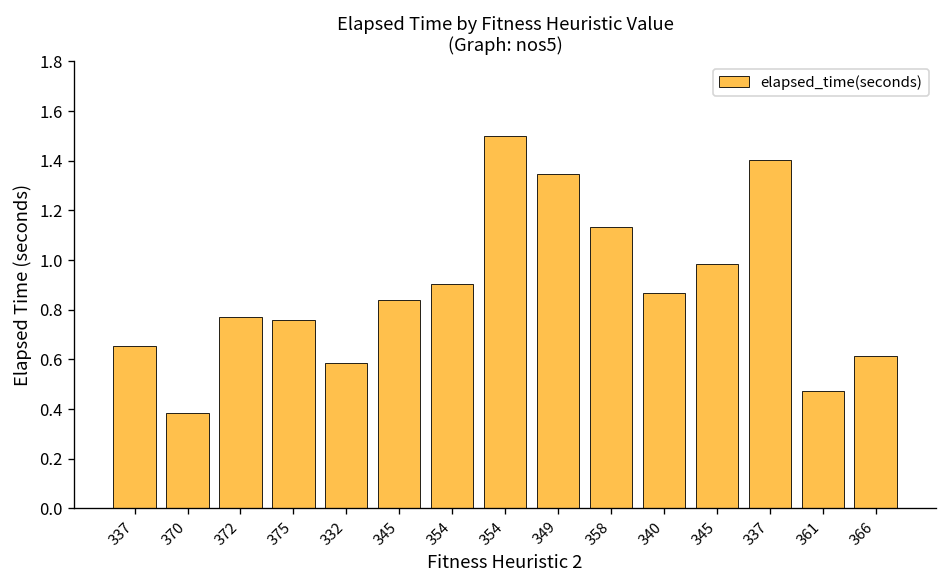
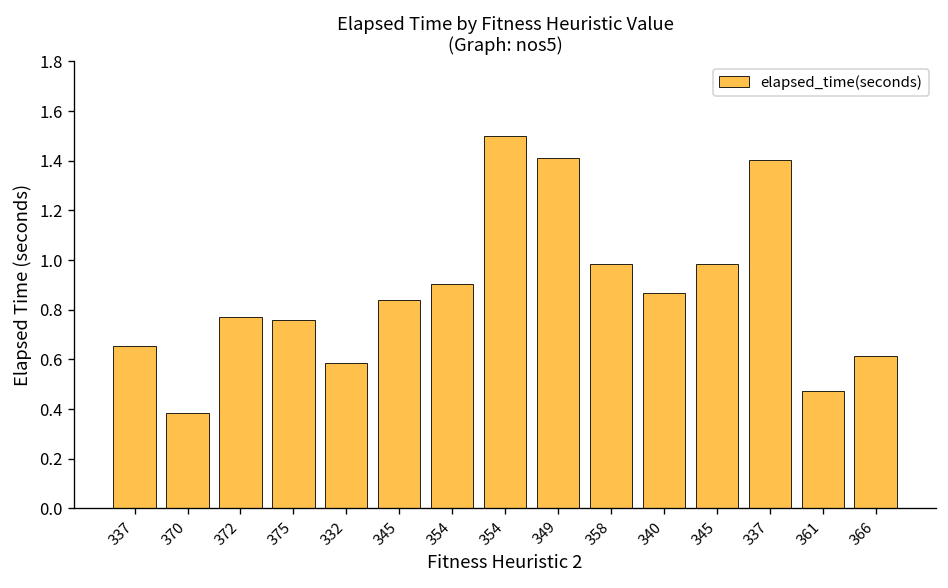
  {
    "370": 0.39,
    "372": 0.77,
    "375": 0.76,
    "332": 0.59,
-   "349": 1.35,
-   "358": 1.13,
+   "349": 1.41,
+   "358": 0.98,
    "340": 0.87,
    "361": 0.47,
    "366": 0.61
  }
